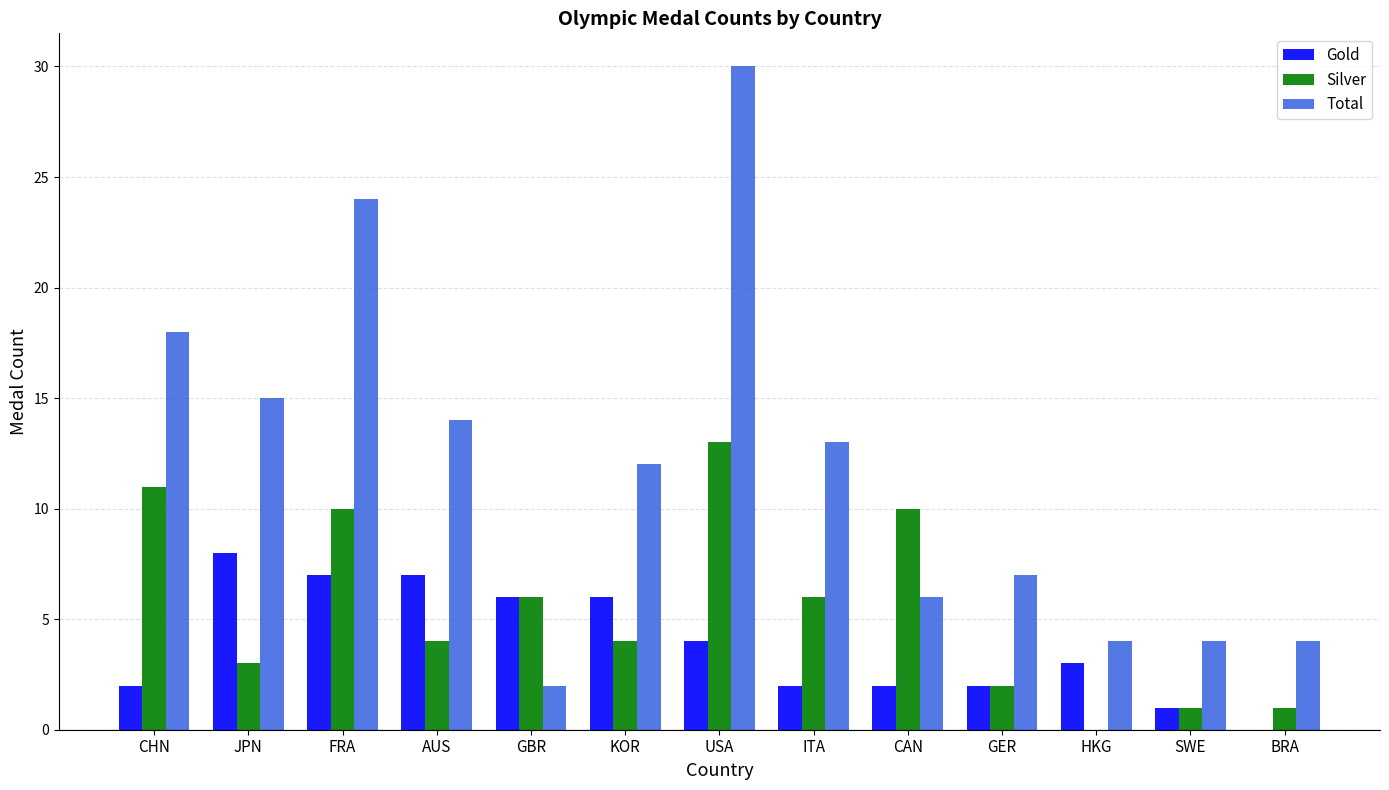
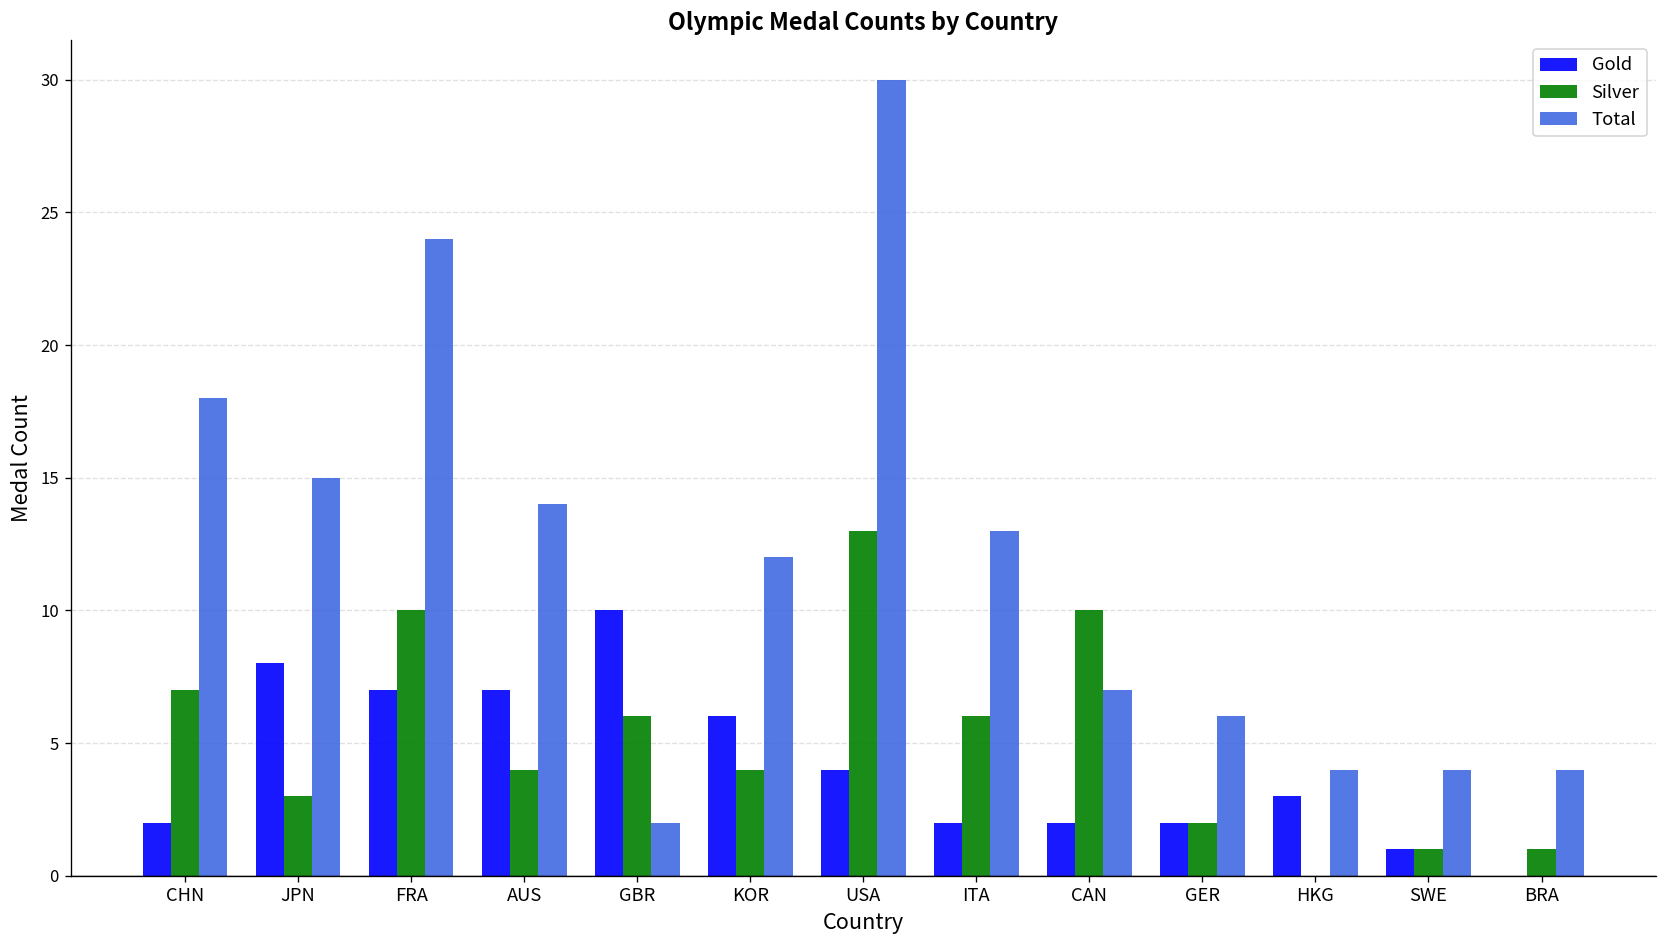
  {
    "Gold": {
      "CHN": 2,
      "JPN": 8,
      "FRA": 7,
      "AUS": 7,
-     "GBR": 6,
+     "GBR": 10,
      "KOR": 6,
      "USA": 4,
      "ITA": 2,
      "CAN": 2,
      "GER": 2,
      "HKG": 3,
      "SWE": 1,
      "BRA": 0
    },
    "Silver": {
-     "CHN": 11,
+     "CHN": 7,
      "JPN": 3,
      "FRA": 10,
      "AUS": 4,
      "GBR": 6,
      "KOR": 4,
      "USA": 13,
      "ITA": 6,
      "CAN": 10,
      "GER": 2,
      "HKG": 0,
      "SWE": 1,
      "BRA": 1
    },
    "Total": {
      "CHN": 18,
      "JPN": 15,
      "FRA": 24,
      "AUS": 14,
      "GBR": 2,
      "KOR": 12,
      "USA": 30,
      "ITA": 13,
-     "CAN": 6,
-     "GER": 7,
+     "CAN": 7,
+     "GER": 6,
      "HKG": 4,
      "SWE": 4,
      "BRA": 4
    }
  }
